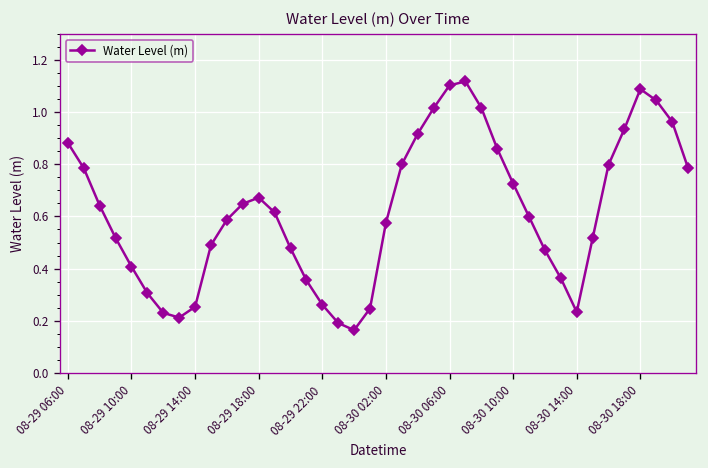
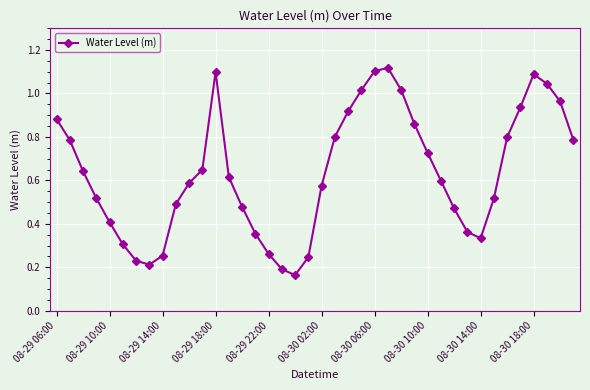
  {
    "08-29 06:00": 0.88,
    "08-29 10:00": 0.41,
    "08-29 14:00": 0.25,
-   "08-29 18:00": 0.67,
+   "08-29 18:00": 1.10,
    "08-29 22:00": 0.26,
    "08-30 02:00": 0.58,
    "08-30 06:00": 1.10,
    "08-30 10:00": 0.73,
-   "08-30 14:00": 0.23,
+   "08-30 14:00": 0.33,
    "08-30 18:00": 1.09
  }
